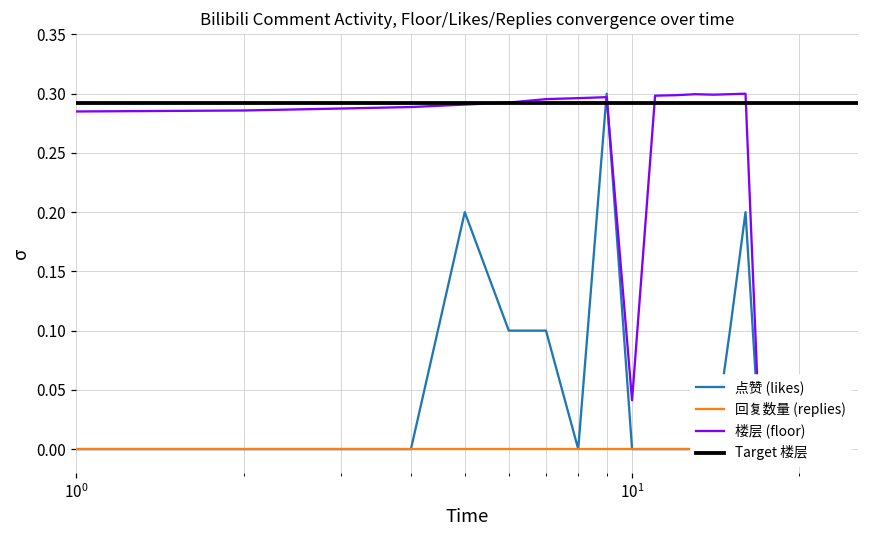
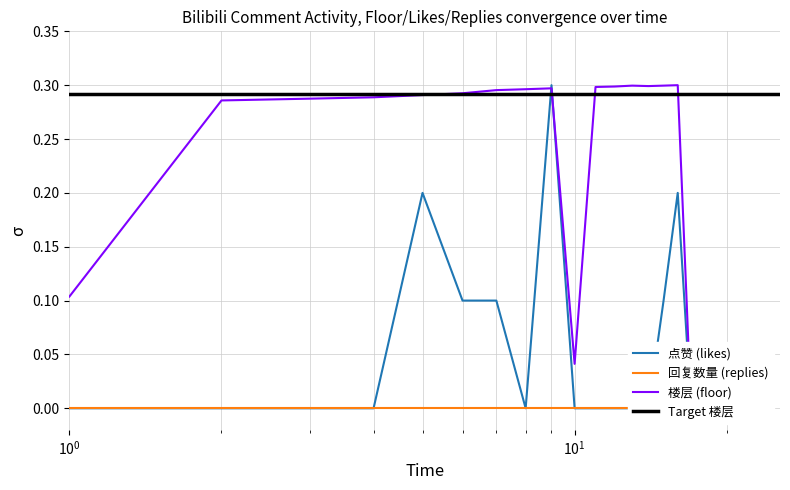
  {
    "楼层 (floor)": {
-     "10^0": 0.285,
+     "10^0": 0.104,
      "10^1": 0.041
    }
  }
